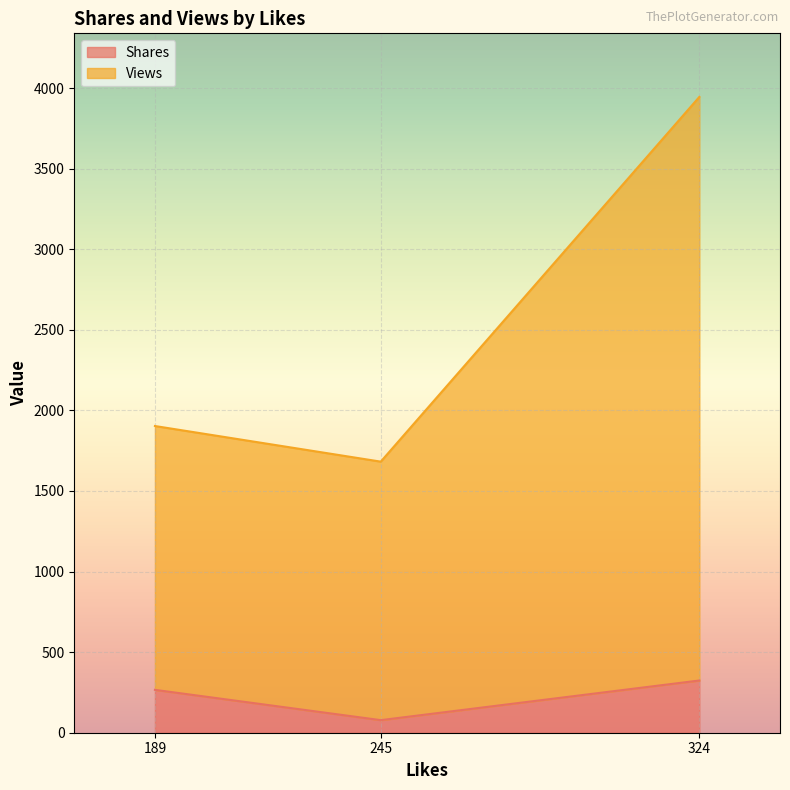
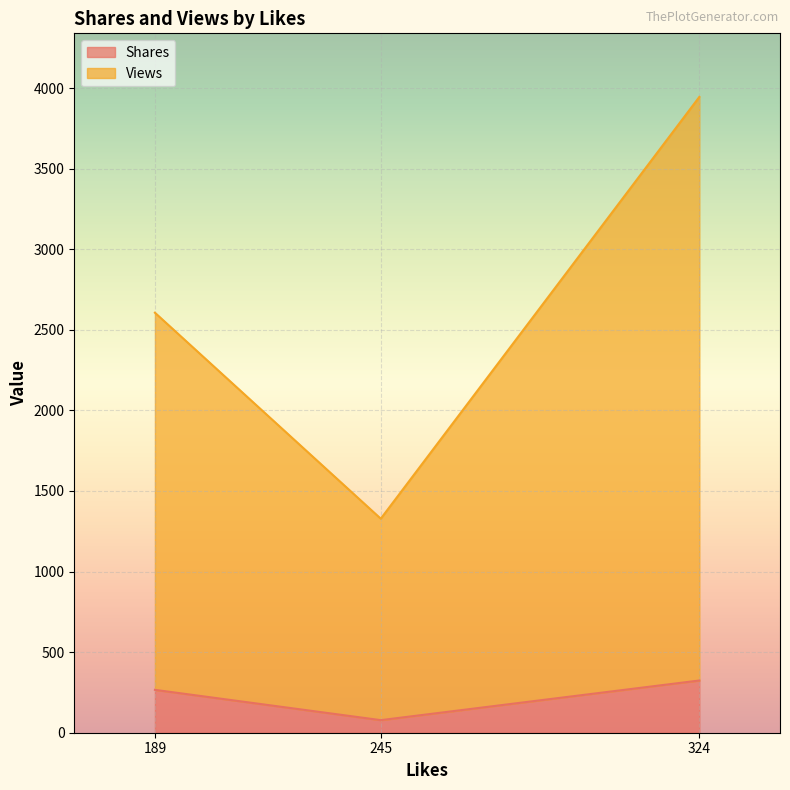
  {
    "Shares": {
      "189": 270,
      "245": 80,
      "324": 320
    },
    "Views": {
-     "189": 1640,
-     "245": 1600,
+     "189": 2340,
+     "245": 1250,
      "324": 3620
    }
  }
